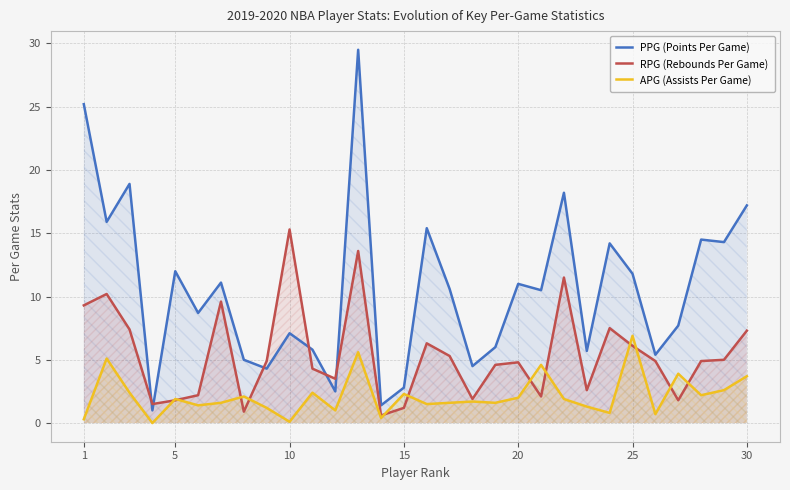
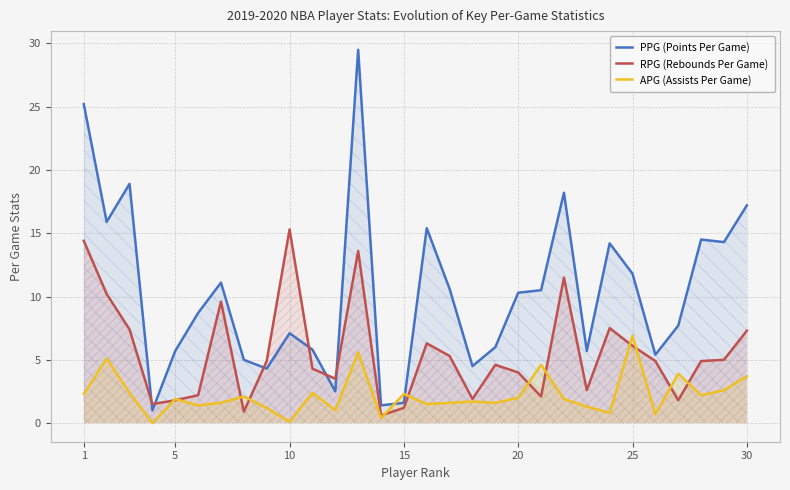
  {
    "PPG (Points Per Game)": {
      "1": 25.2,
-     "5": 12.0,
+     "5": 5.7,
      "10": 7.1,
-     "15": 2.8,
-     "20": 11.0,
+     "15": 1.6,
+     "20": 10.3,
      "25": 11.8,
      "30": 17.2
    },
    "RPG (Rebounds Per Game)": {
-     "1": 9.3,
+     "1": 14.4,
      "10": 15.3,
      "15": 1.2,
-     "20": 4.8,
+     "20": 4.0,
      "25": 6.1,
      "30": 7.3
    },
    "APG (Assists Per Game)": {
-     "1": 0.3,
+     "1": 2.3,
      "10": 0.1,
      "15": 2.3,
      "20": 2.0,
      "25": 6.9,
      "30": 3.7
    }
  }
